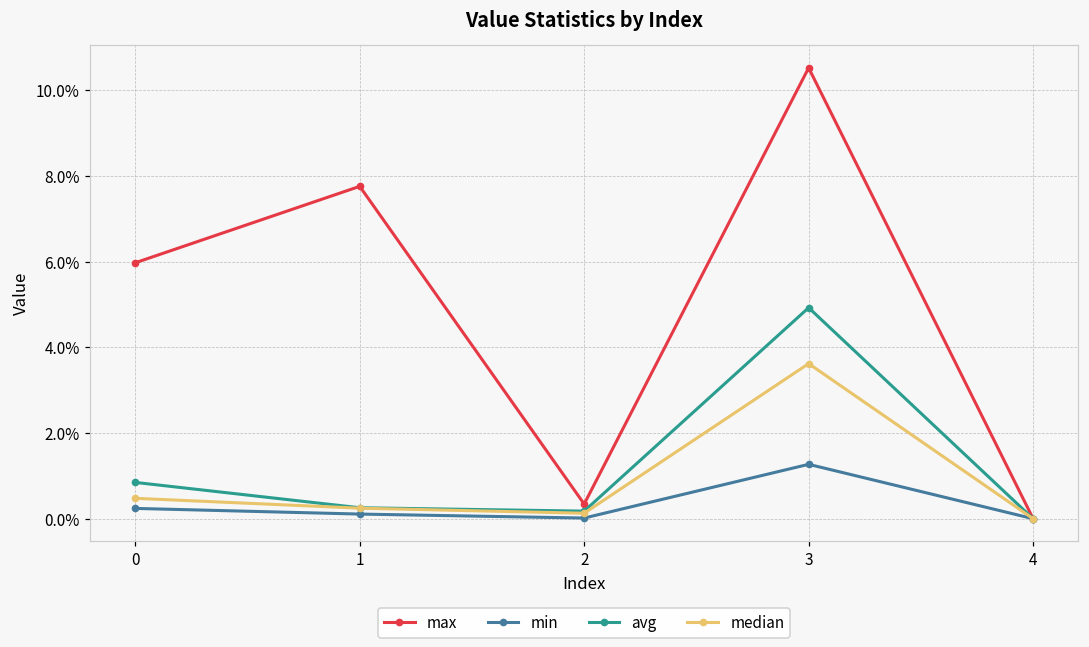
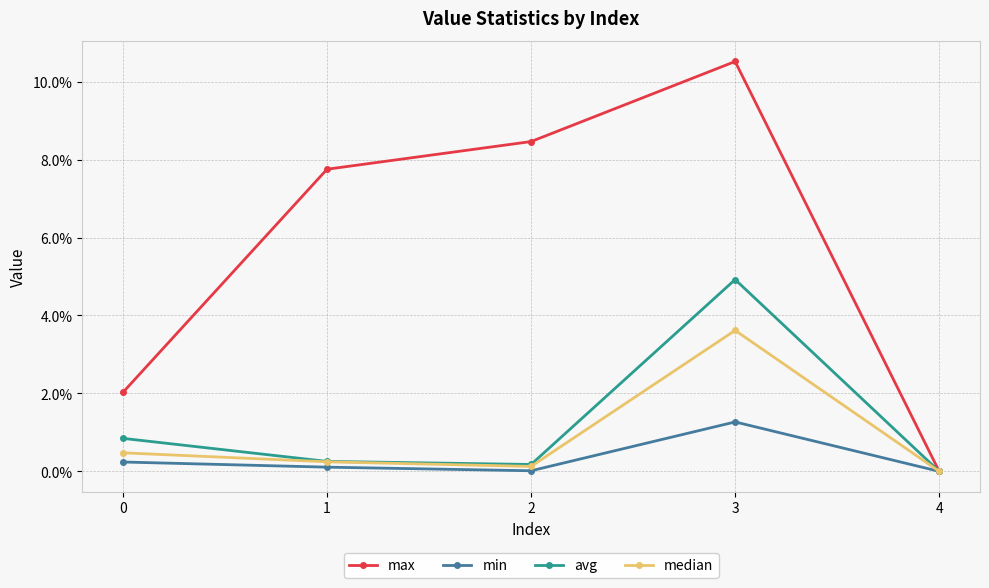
  {
    "max": {
-     "0": "6.0%",
+     "0": "2.0%",
      "1": "7.8%",
-     "2": "0.3%",
+     "2": "8.5%",
      "3": "10.5%"
    },
    "median": {
      "0": "0.5%",
      "3": "3.6%"
    }
  }
